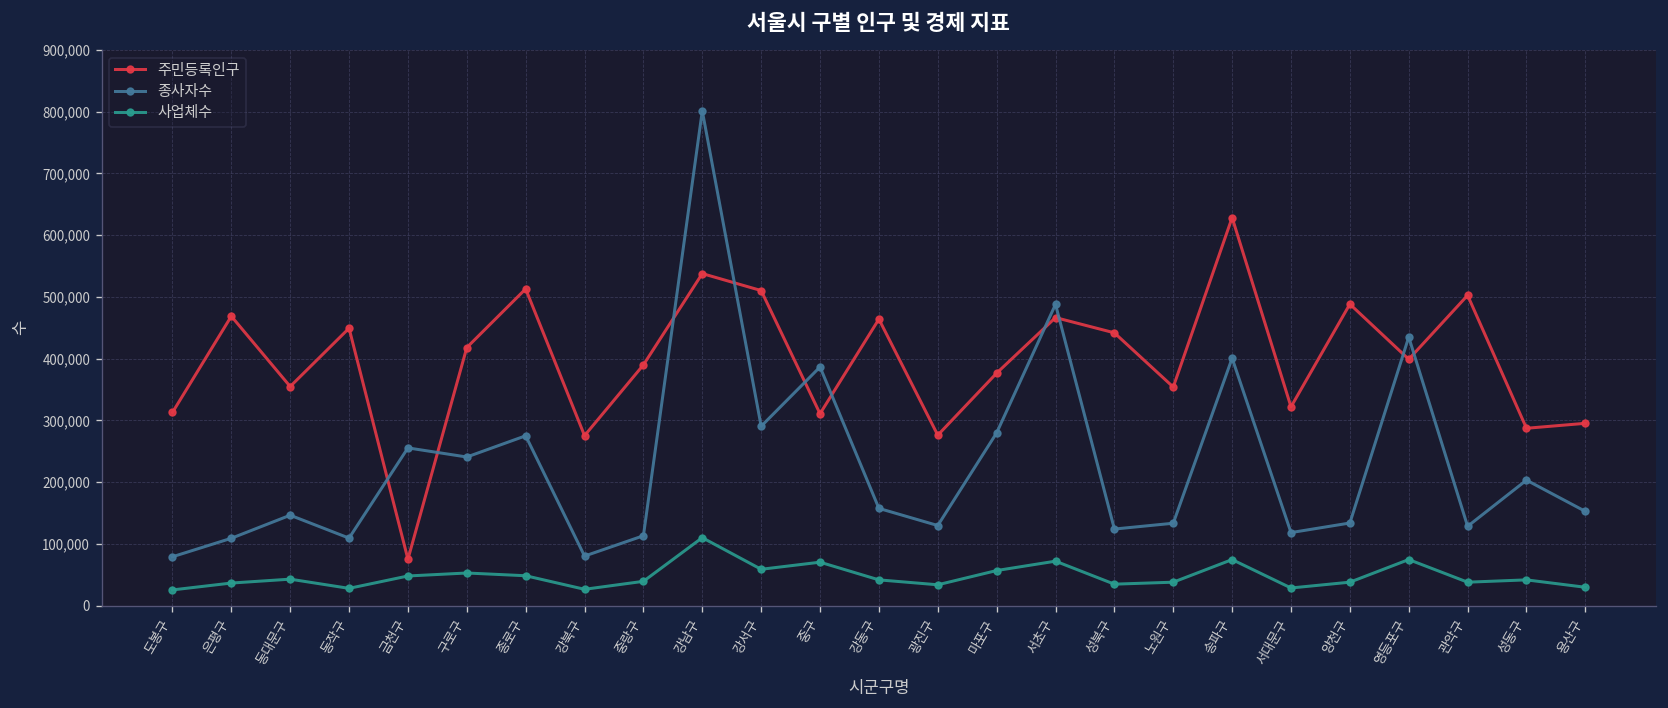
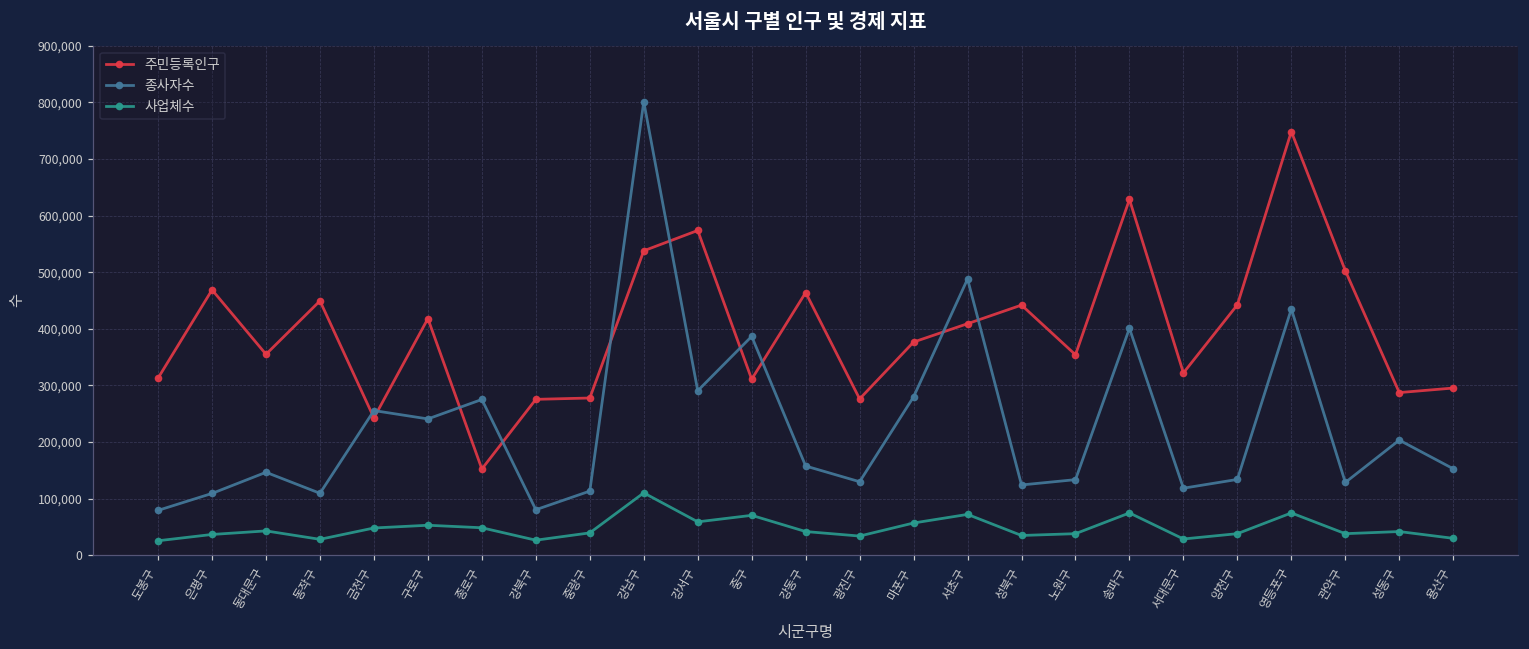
  {
    "주민등록인구": {
      "도봉구": "310,000",
      "은평구": "470,000",
      "동대문구": "350,000",
      "동작구": "450,000",
-     "금천구": "80,000",
+     "금천구": "240,000",
      "구로구": "420,000",
-     "종로구": "510,000",
+     "종로구": "150,000",
      "강북구": "280,000",
-     "중랑구": "390,000",
+     "중랑구": "280,000",
      "강남구": "540,000",
-     "강서구": "510,000",
+     "강서구": "570,000",
      "중구": "310,000",
      "강동구": "460,000",
      "광진구": "280,000",
      "마포구": "380,000",
-     "서초구": "470,000",
+     "서초구": "410,000",
      "성북구": "440,000",
      "노원구": "350,000",
      "송파구": "630,000",
      "서대문구": "320,000",
-     "양천구": "490,000",
-     "영등포구": "400,000",
+     "양천구": "440,000",
+     "영등포구": "750,000",
      "관악구": "500,000",
      "성동구": "290,000",
      "용산구": "300,000"
    }
  }
